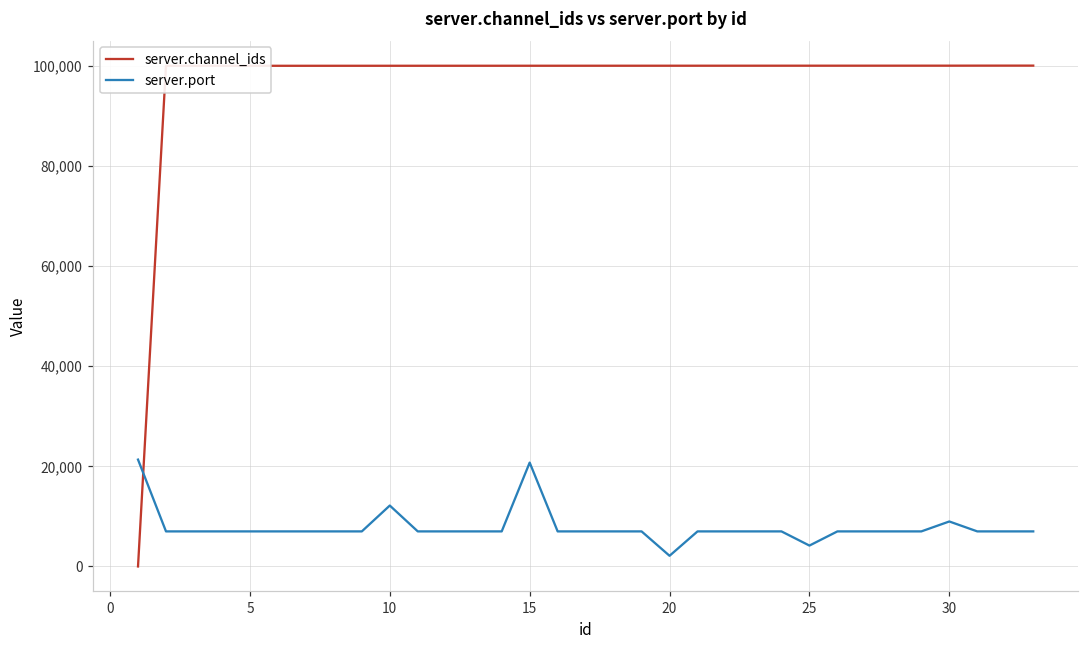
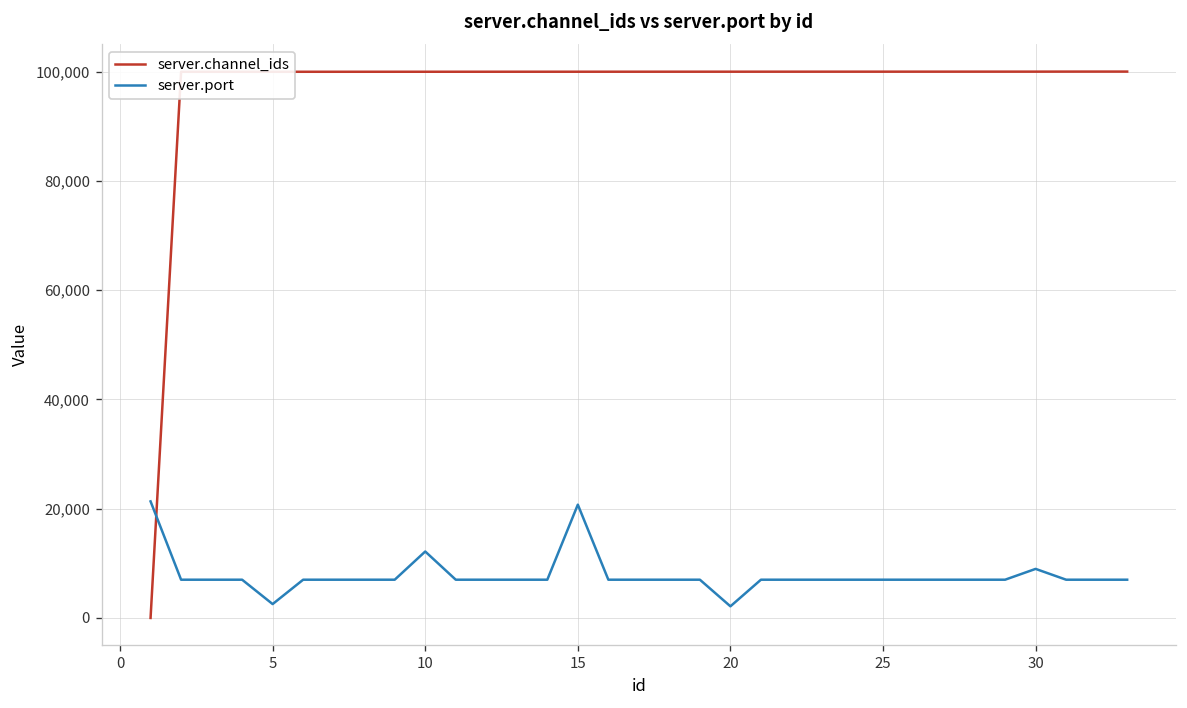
  {
    "server.channel_ids": {
      "10": "100,000",
      "15": "100,000",
      "20": "100,000",
      "25": "100,000",
      "30": "100,000"
    },
    "server.port": {
-     "5": "7,000",
+     "5": "3,000",
      "10": "12,000",
      "15": "21,000",
      "20": "2,000",
-     "25": "4,000",
+     "25": "7,000",
      "30": "9,000"
    }
  }
